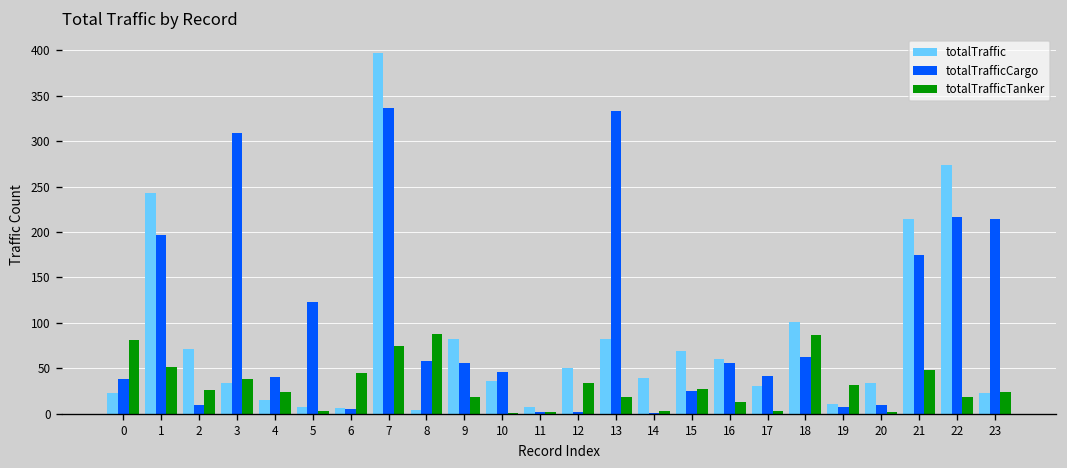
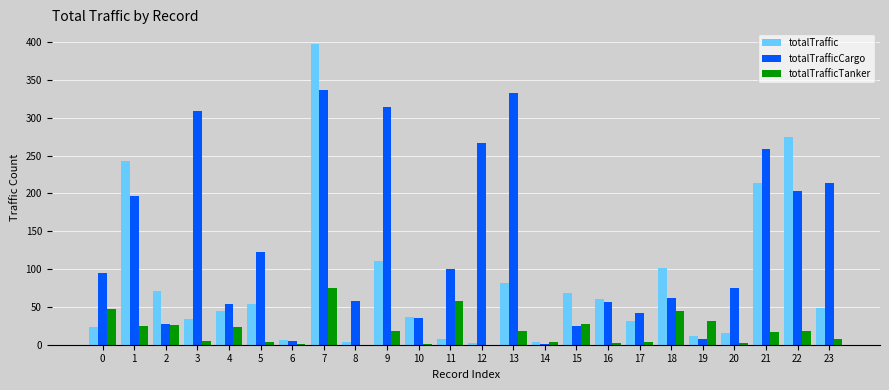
  {
    "totalTraffic": {
      "0": 20,
      "1": 240,
      "2": 70,
      "3": 30,
-     "4": 20,
-     "5": 10,
+     "4": 50,
+     "5": 50,
      "6": 10,
      "7": 400,
      "8": 0,
-     "9": 80,
+     "9": 110,
      "10": 40,
      "11": 10,
-     "12": 50,
+     "12": 0,
      "13": 80,
-     "14": 40,
+     "14": 0,
      "15": 70,
      "16": 60,
      "17": 30,
      "18": 100,
      "19": 10,
-     "20": 30,
+     "20": 20,
      "21": 210,
      "22": 270,
-     "23": 20
+     "23": 50
    },
    "totalTrafficCargo": {
-     "0": 40,
+     "0": 100,
      "1": 200,
-     "2": 10,
+     "2": 30,
      "3": 310,
-     "4": 40,
+     "4": 50,
      "5": 120,
      "6": 10,
      "7": 340,
      "8": 60,
-     "9": 60,
-     "10": 50,
-     "11": 0,
-     "12": 0,
+     "9": 310,
+     "10": 40,
+     "11": 100,
+     "12": 270,
      "13": 330,
      "15": 30,
      "16": 60,
      "17": 40,
      "18": 60,
      "19": 10,
-     "20": 10,
-     "21": 180,
-     "22": 220,
+     "20": 80,
+     "21": 260,
+     "22": 200,
      "23": 210
    },
    "totalTrafficTanker": {
-     "0": 80,
-     "1": 50,
+     "0": 50,
+     "1": 30,
      "2": 30,
-     "3": 40,
+     "3": 10,
      "4": 20,
-     "6": 50,
+     "6": 0,
      "7": 80,
-     "8": 90,
+     "8": 0,
      "9": 20,
-     "11": 0,
-     "12": 30,
+     "11": 60,
+     "12": 0,
      "13": 20,
      "15": 30,
-     "16": 10,
-     "18": 90,
+     "16": 0,
+     "18": 50,
      "19": 30,
-     "21": 50,
+     "21": 20,
      "22": 20,
-     "23": 20
+     "23": 10
    }
  }
